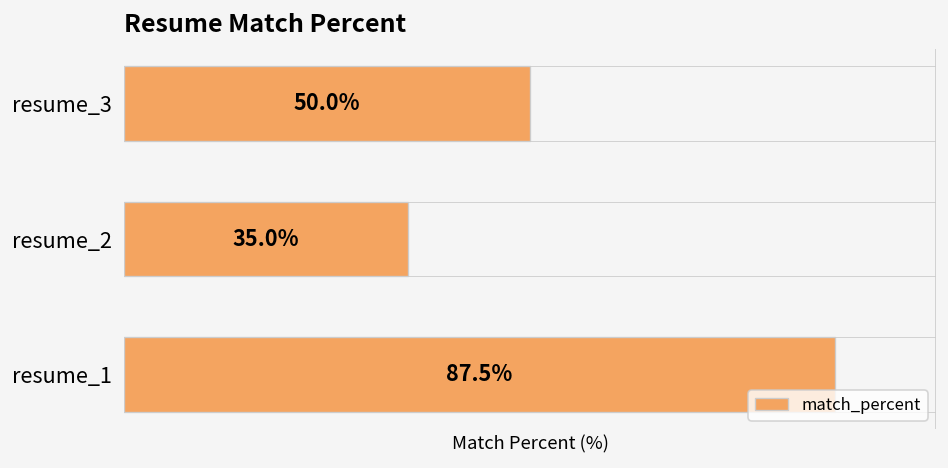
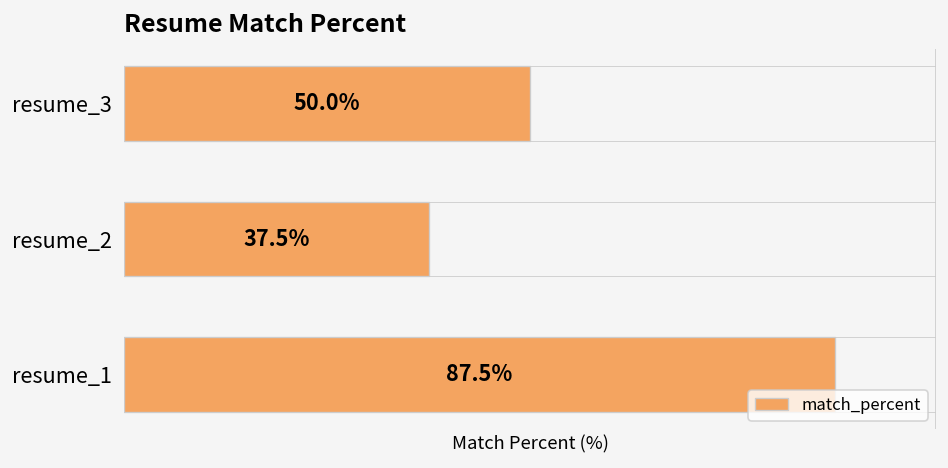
  {
    "resume_3": "50.0%",
-   "resume_2": "35.0%",
+   "resume_2": "37.5%",
    "resume_1": "87.5%"
  }
